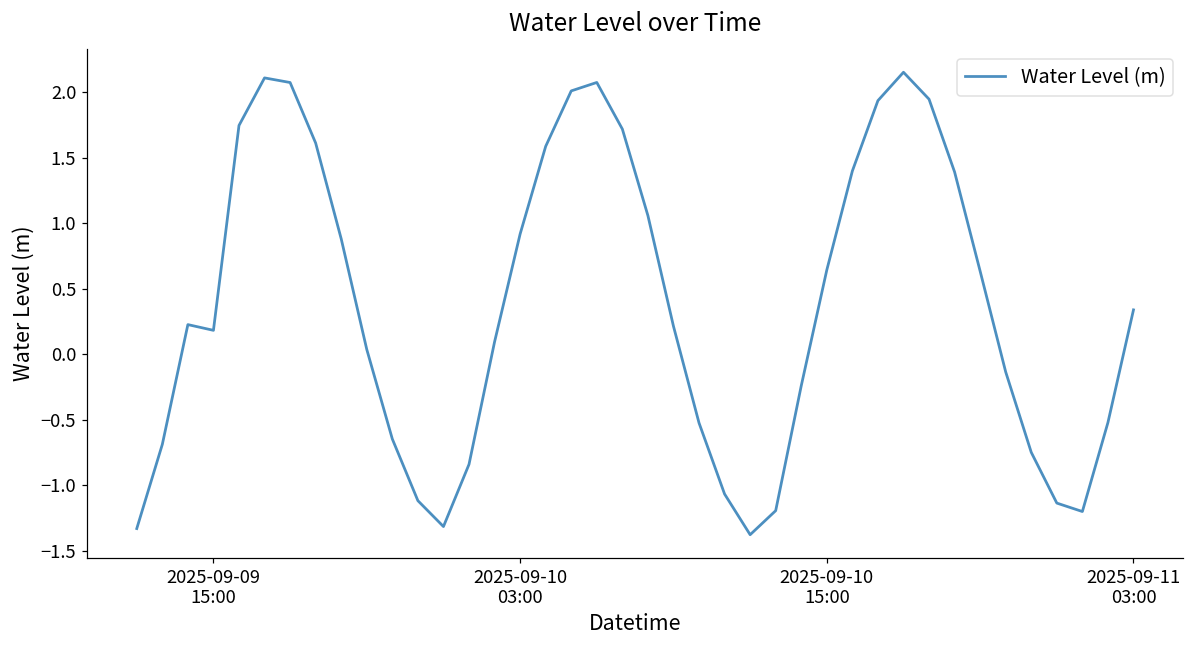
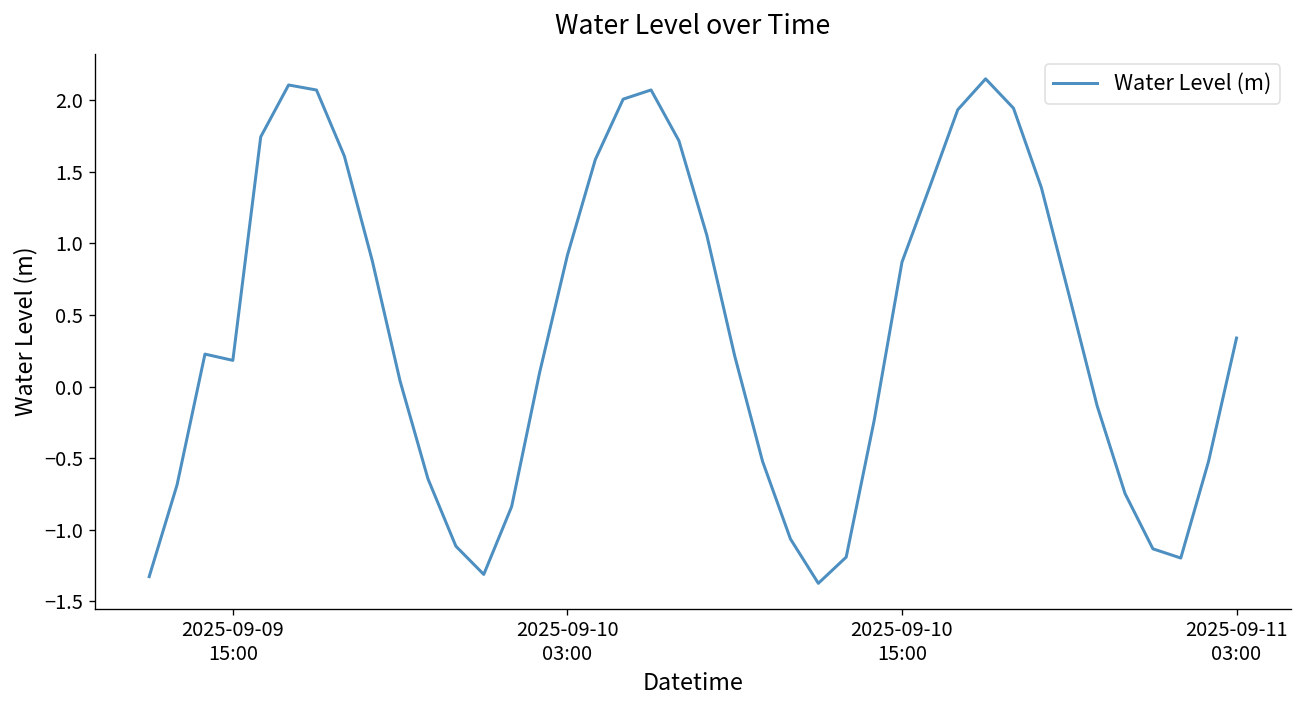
  {
    "2025-09-09 15:00": 0.18,
    "2025-09-10 03:00": 0.92,
-   "2025-09-10 15:00": 0.64,
+   "2025-09-10 15:00": 0.87,
    "2025-09-11 03:00": 0.34
  }
